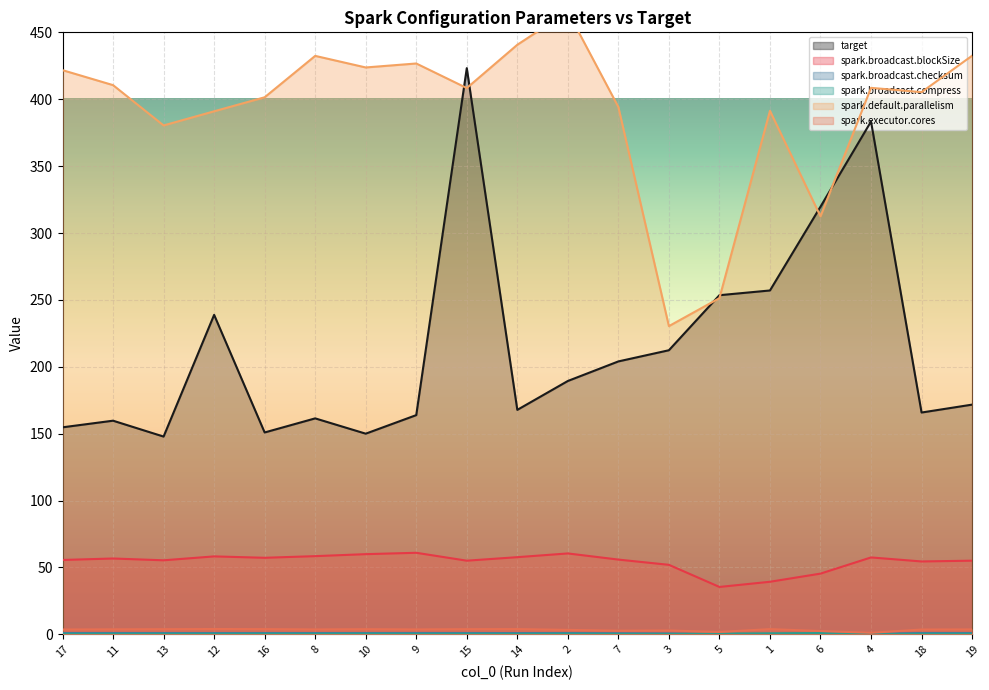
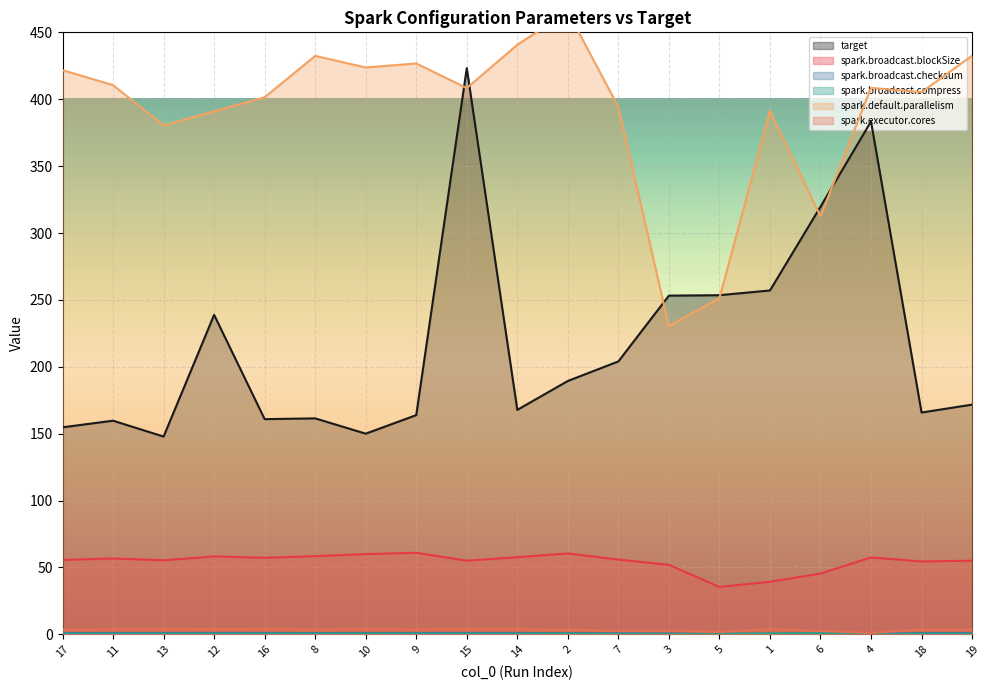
  {
    "target": {
      "17": 155,
      "11": 160,
      "13": 148,
      "12": 239,
-     "16": 151,
+     "16": 161,
      "8": 161,
      "10": 150,
      "9": 164,
      "15": 423,
      "14": 168,
      "2": 189,
      "7": 204,
-     "3": 212,
+     "3": 253,
      "5": 254,
      "1": 257,
      "6": 320,
      "18": 166,
      "19": 172
    }
  }
